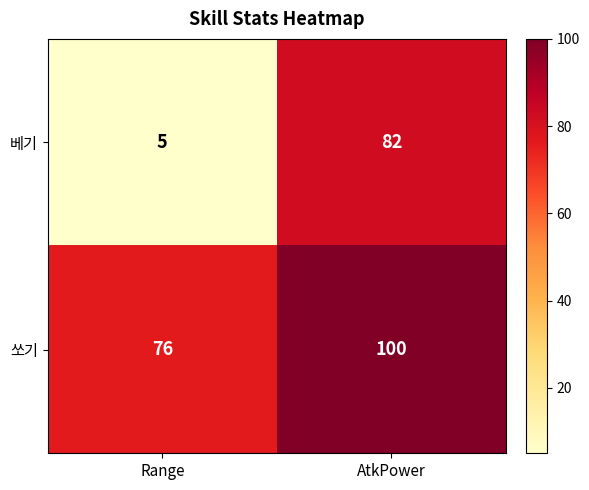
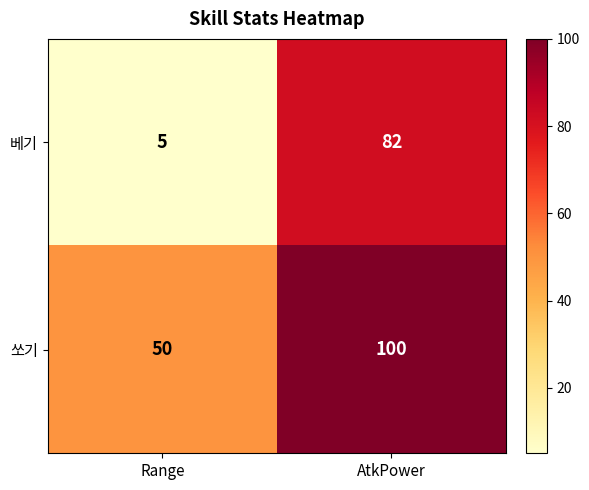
  {
    "베기": {
      "Range": 5,
      "AtkPower": 82
    },
    "쏘기": {
-     "Range": 76,
+     "Range": 50,
      "AtkPower": 100
    }
  }
